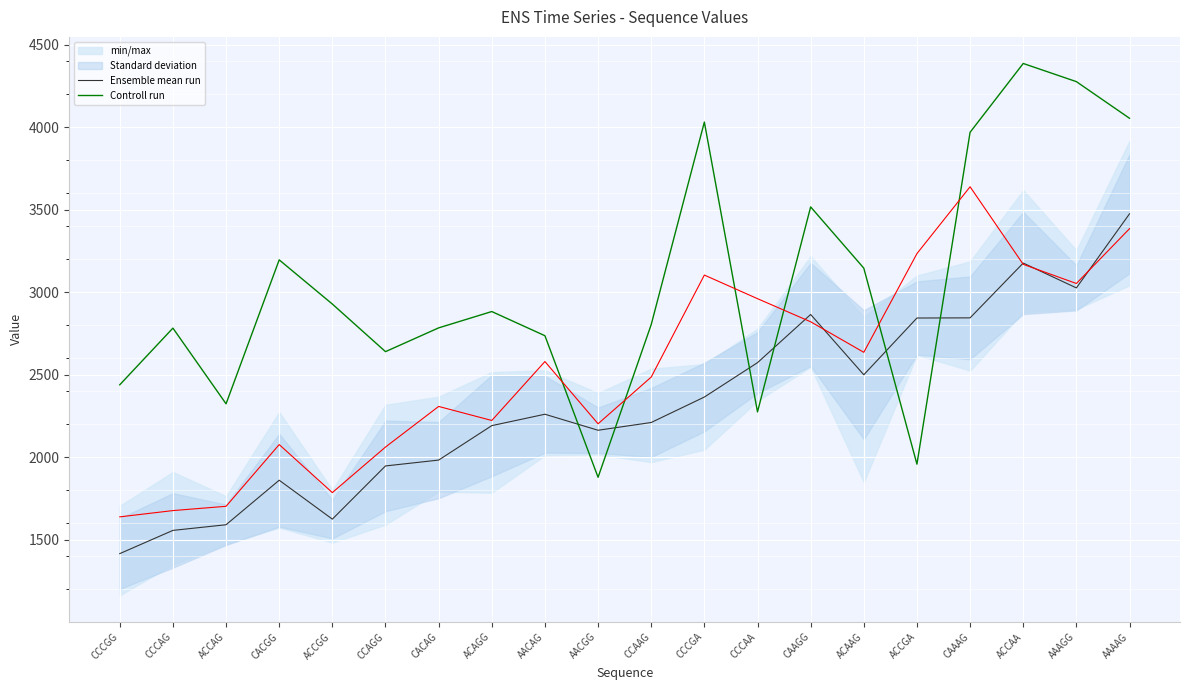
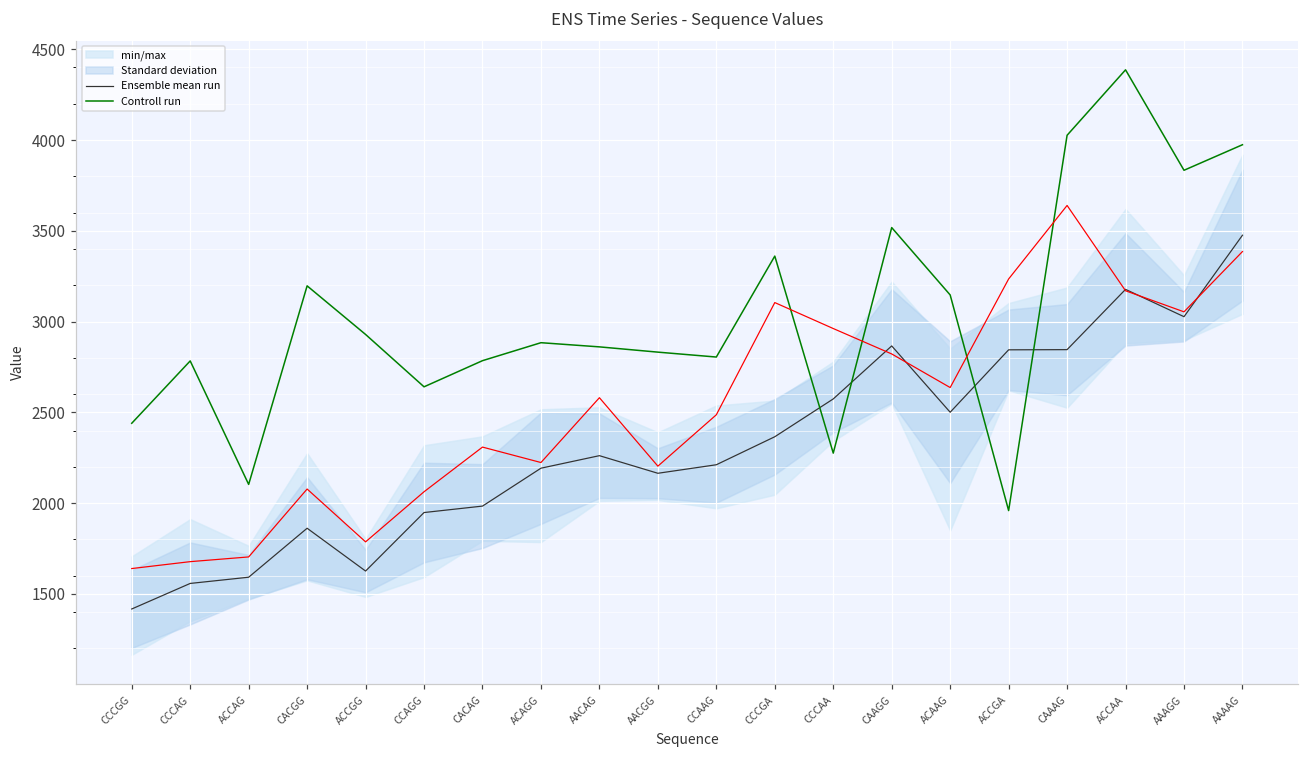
  {
    "Ensemble mean run": {
      "CCCGG": 1420,
      "CCCAG": 1560,
      "ACCAG": 1590,
      "CACGG": 1860,
      "ACCGG": 1630,
      "CCAGG": 1950,
      "CACAG": 1980,
      "ACAGG": 2190,
      "AACAG": 2260,
      "AACGG": 2160,
      "CCAAG": 2210,
      "CCCGA": 2370,
      "CCCAA": 2570,
      "CAAGG": 2870,
      "ACAAG": 2500,
      "ACCGA": 2840,
      "CAAAG": 2850,
      "AAAGG": 3030,
      "AAAAG": 3480
    },
    "Controll run": {
      "CCCGG": 2440,
      "CCCAG": 2780,
-     "ACCAG": 2330,
+     "ACCAG": 2100,
      "CACGG": 3200,
      "ACCGG": 2930,
      "CCAGG": 2640,
      "CACAG": 2790,
      "ACAGG": 2880,
-     "AACAG": 2740,
-     "AACGG": 1880,
+     "AACAG": 2860,
+     "AACGG": 2830,
      "CCAAG": 2810,
-     "CCCGA": 4030,
+     "CCCGA": 3360,
      "CCCAA": 2280,
      "CAAGG": 3520,
      "ACAAG": 3150,
      "ACCGA": 1960,
-     "CAAAG": 3970,
+     "CAAAG": 4030,
      "ACCAA": 4390,
-     "AAAGG": 4280,
-     "AAAAG": 4060
+     "AAAGG": 3830,
+     "AAAAG": 3970
    }
  }
